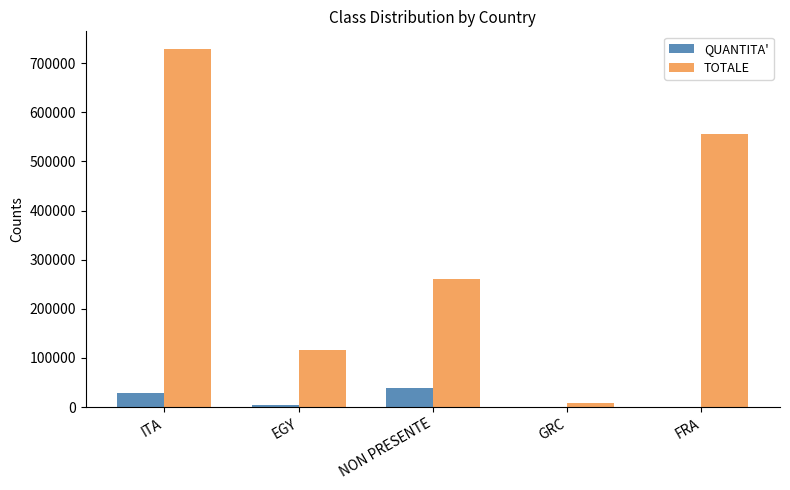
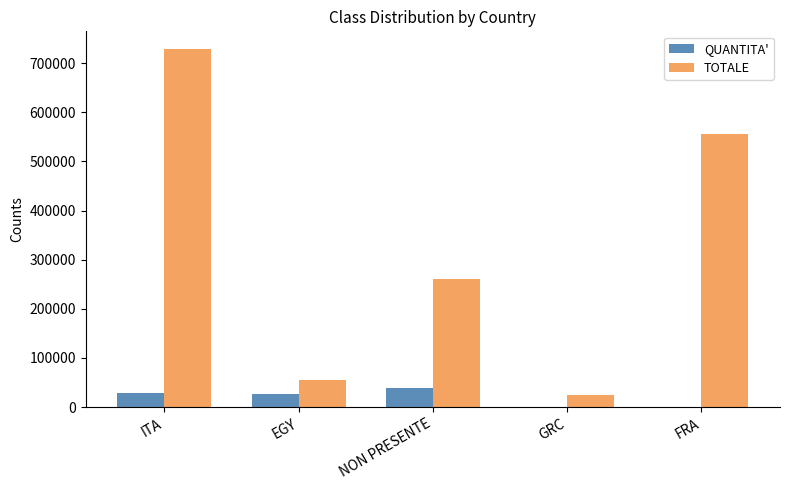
  {
    "QUANTITA'": {
      "ITA": 30000,
-     "EGY": 0,
+     "EGY": 30000,
      "NON PRESENTE": 40000
    },
    "TOTALE": {
      "ITA": 730000,
-     "EGY": 120000,
+     "EGY": 50000,
      "NON PRESENTE": 260000,
-     "GRC": 10000,
+     "GRC": 20000,
      "FRA": 560000
    }
  }
